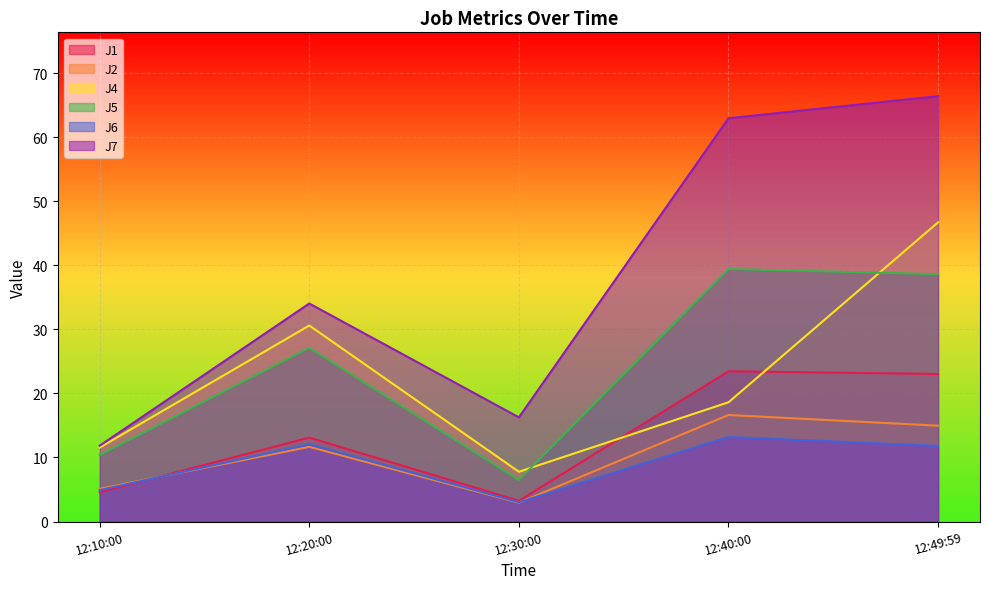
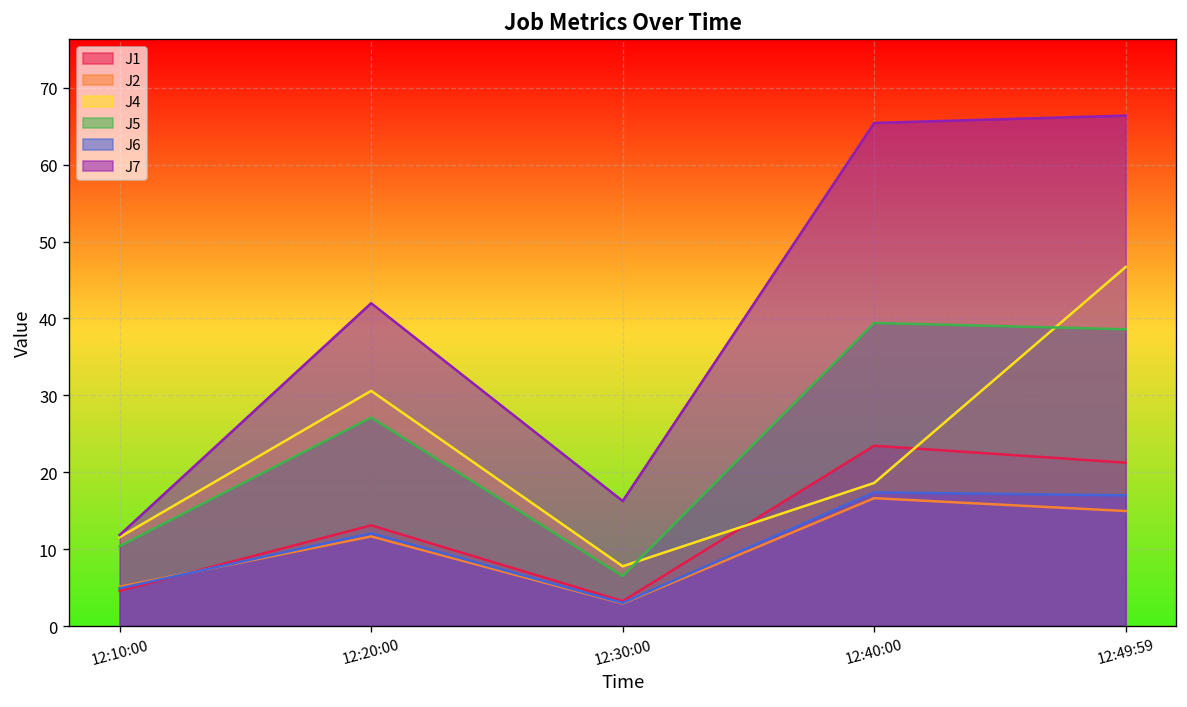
  {
    "J1": {
      "12:20:00": 13,
      "12:40:00": 23,
-     "12:49:59": 23
+     "12:49:59": 21
    },
    "J2": {
      "12:20:00": 12,
      "12:40:00": 17,
      "12:49:59": 15
    },
    "J4": {
      "12:20:00": 31,
      "12:30:00": 8,
      "12:40:00": 19,
      "12:49:59": 47
    },
    "J5": {
      "12:10:00": 10,
      "12:20:00": 27,
      "12:30:00": 7,
      "12:40:00": 39,
      "12:49:59": 39
    },
    "J6": {
      "12:20:00": 12,
-     "12:40:00": 13,
-     "12:49:59": 12
+     "12:40:00": 17,
+     "12:49:59": 17
    },
    "J7": {
-     "12:20:00": 34,
+     "12:20:00": 42,
      "12:30:00": 16,
-     "12:40:00": 63,
+     "12:40:00": 65,
      "12:49:59": 66
    }
  }
